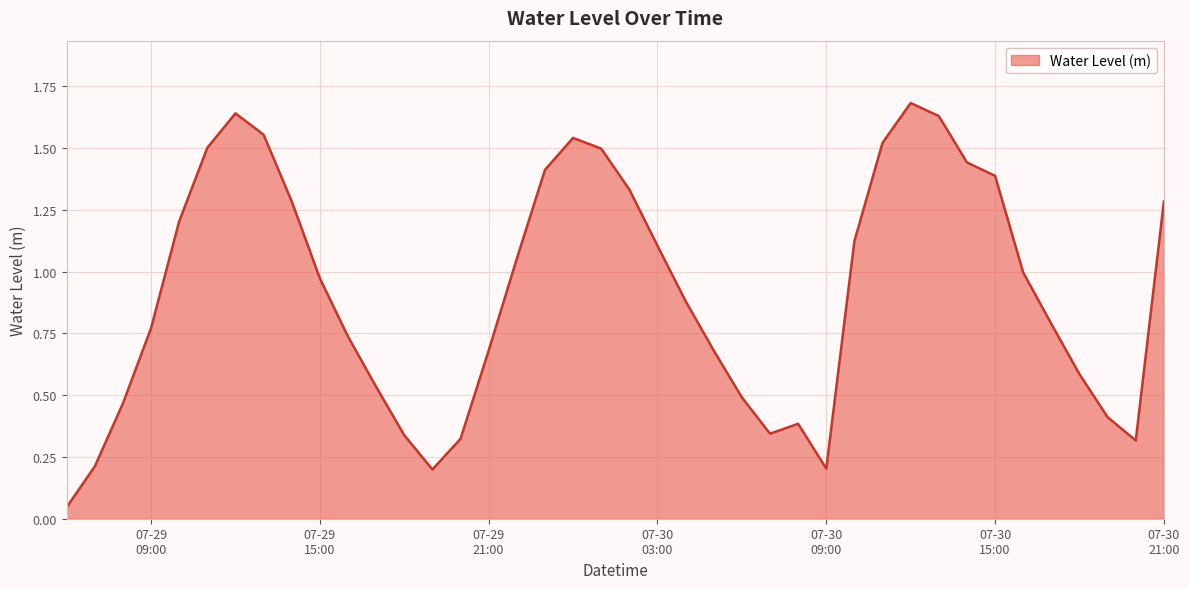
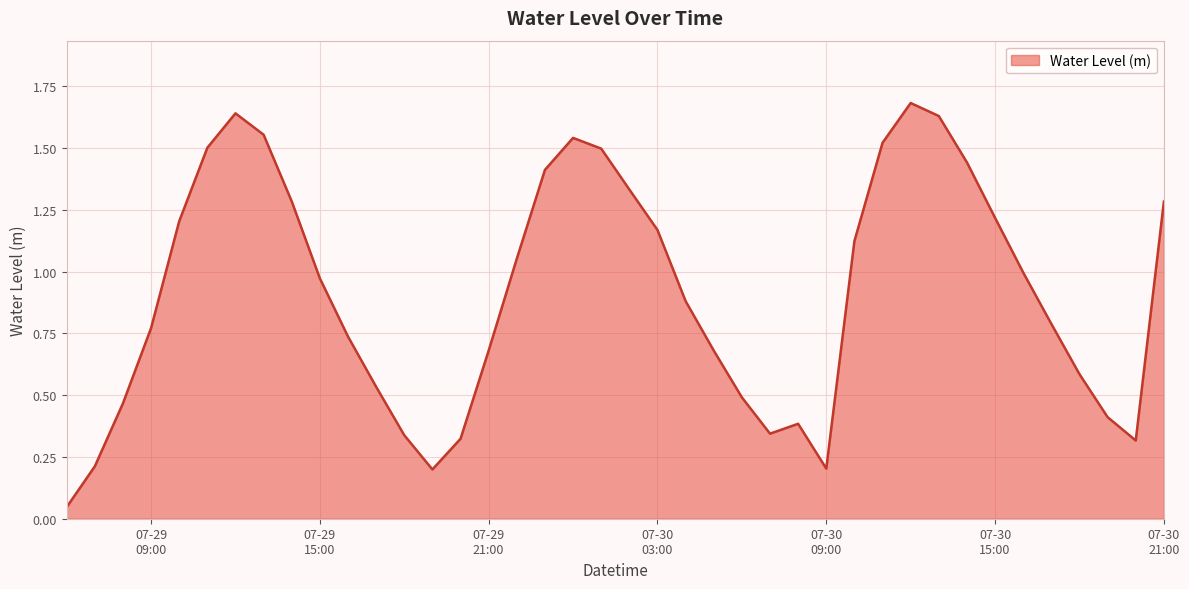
  {
    "07-29 09:00": 0.77,
    "07-29 15:00": 0.97,
    "07-29 21:00": 0.68,
-   "07-30 03:00": 1.11,
+   "07-30 03:00": 1.17,
    "07-30 09:00": 0.20,
-   "07-30 15:00": 1.39,
+   "07-30 15:00": 1.22,
    "07-30 21:00": 1.28
  }
